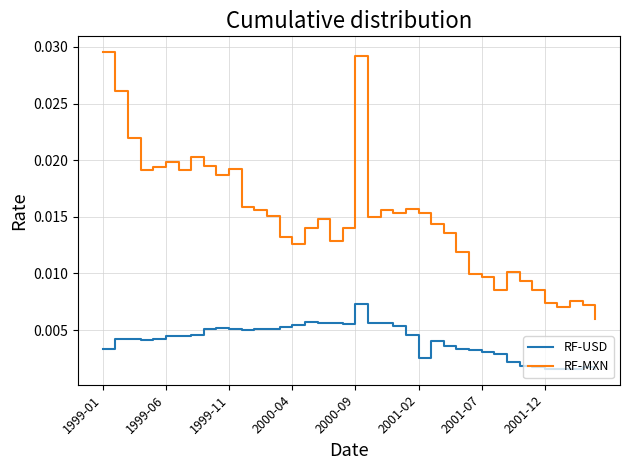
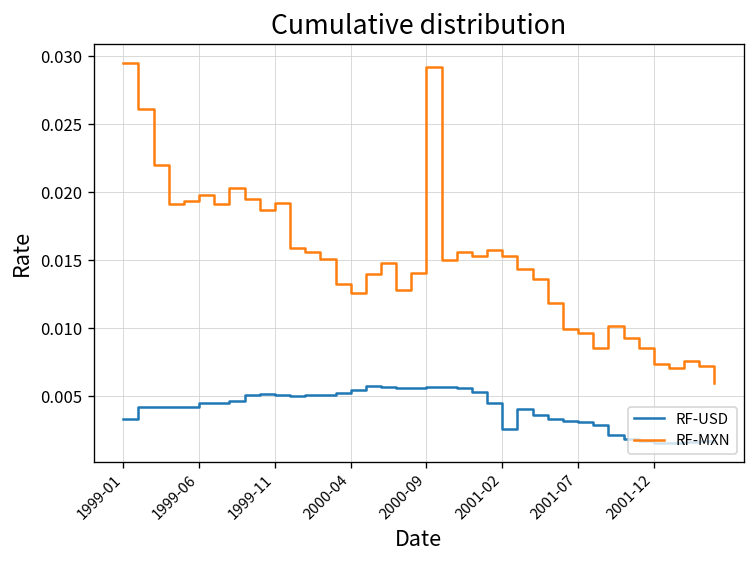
  {
    "RF-USD": {
      "1999-01": 0.0033,
      "1999-06": 0.0045,
      "1999-11": 0.0051,
      "2000-04": 0.0054,
-     "2000-09": 0.0073,
+     "2000-09": 0.0057,
      "2001-02": 0.0026,
      "2001-07": 0.0031
    },
    "RF-MXN": {
      "1999-01": 0.0295,
      "1999-06": 0.0198,
      "1999-11": 0.0192,
      "2000-04": 0.0126,
      "2000-09": 0.0292,
      "2001-02": 0.0153,
      "2001-07": 0.0097,
      "2001-12": 0.0074
    }
  }
